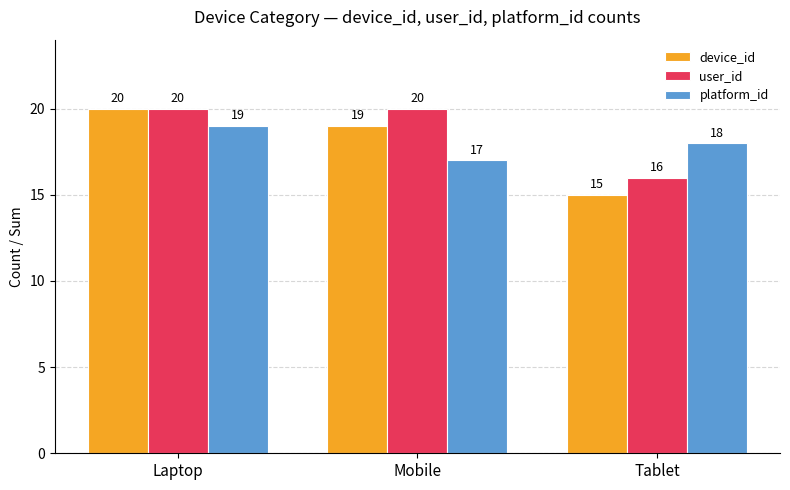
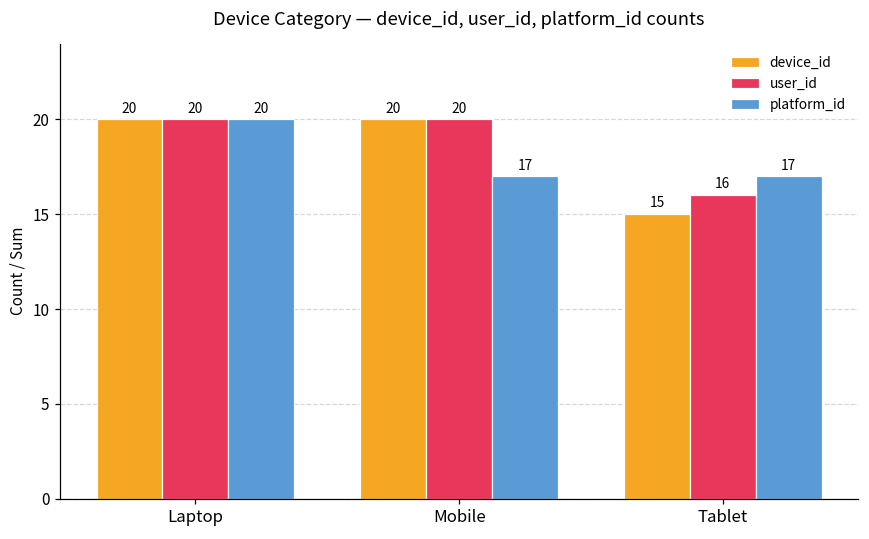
  {
    "device_id": {
      "Laptop": 20,
-     "Mobile": 19,
+     "Mobile": 20,
      "Tablet": 15
    },
    "user_id": {
      "Laptop": 20,
      "Mobile": 20,
      "Tablet": 16
    },
    "platform_id": {
-     "Laptop": 19,
+     "Laptop": 20,
      "Mobile": 17,
-     "Tablet": 18
+     "Tablet": 17
    }
  }
